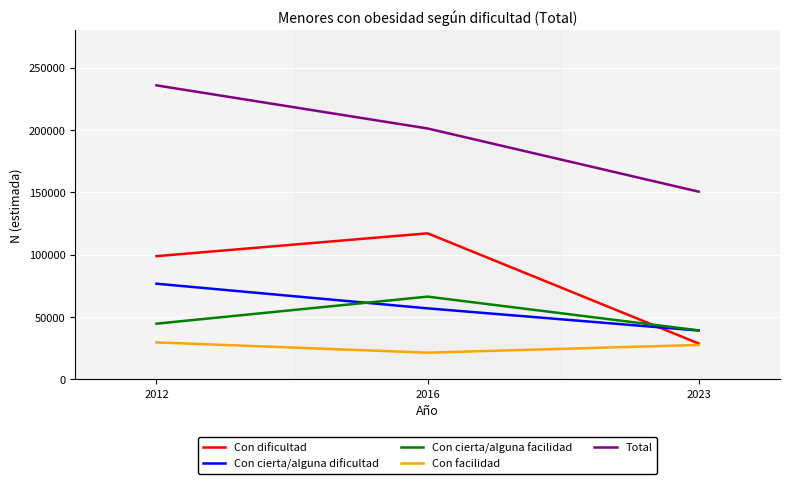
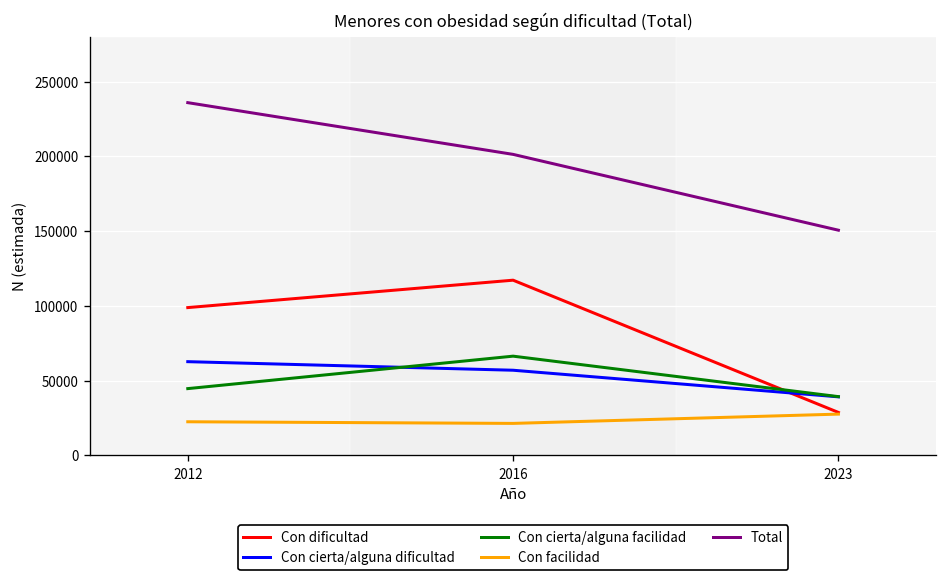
  {
    "Con dificultad": {
      "2012": 99000,
      "2016": 117000
    },
    "Con cierta/alguna dificultad": {
-     "2012": 77000,
+     "2012": 63000,
      "2016": 57000
    },
    "Con cierta/alguna facilidad": {
      "2012": 45000,
      "2016": 66000
    },
    "Con facilidad": {
-     "2012": 30000,
+     "2012": 23000,
      "2016": 21000
    },
    "Total": {
      "2012": 236000,
      "2016": 201000,
      "2023": 151000
    }
  }
